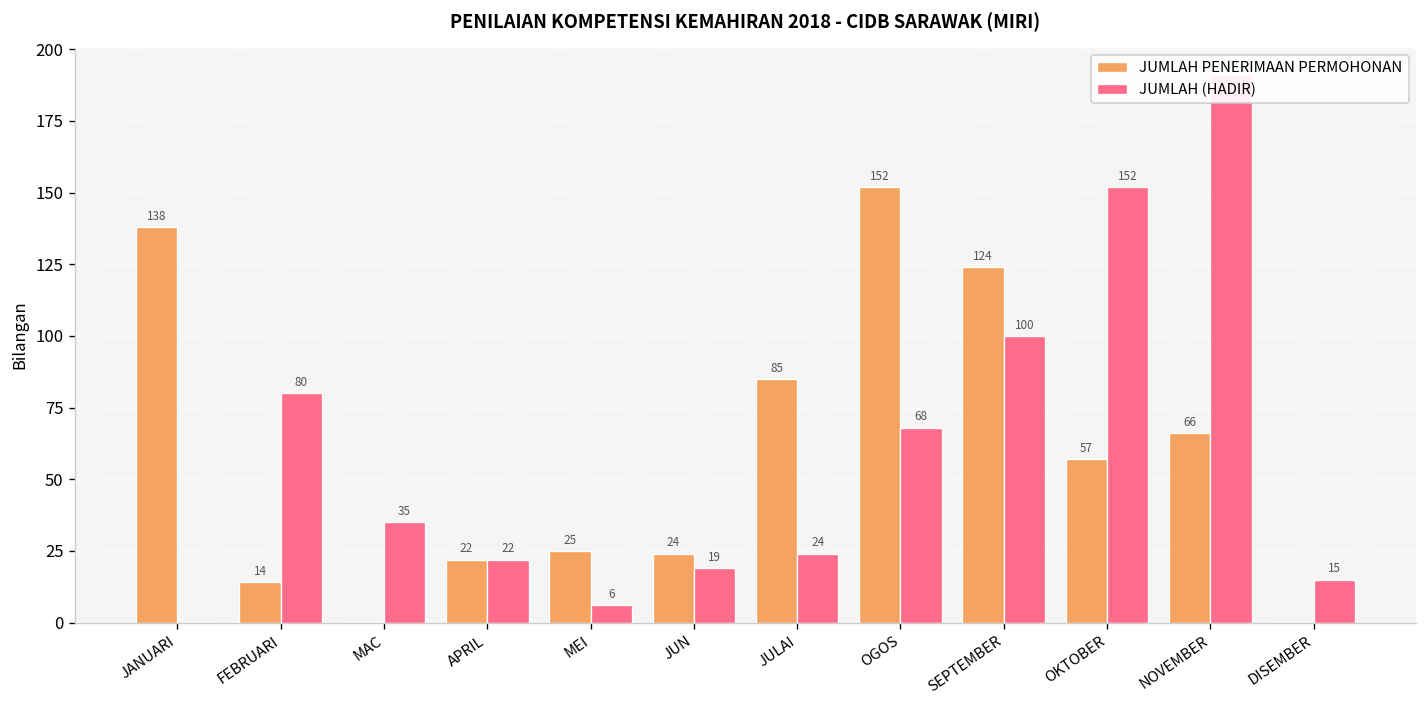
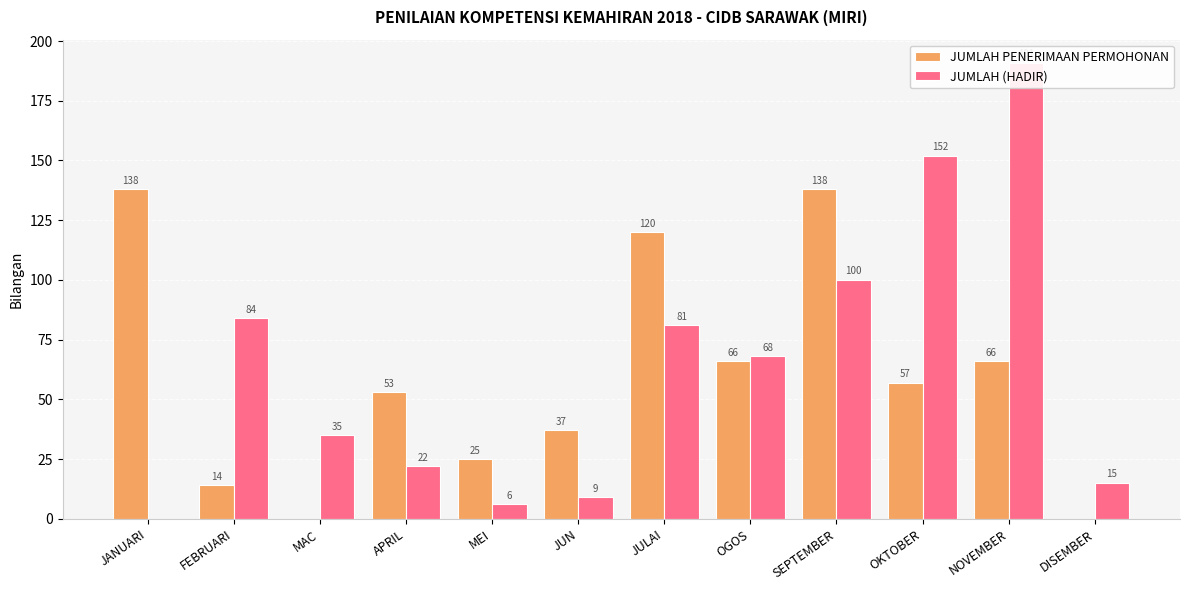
  {
    "JUMLAH PENERIMAAN PERMOHONAN": {
      "JANUARI": 138,
      "FEBRUARI": 14,
-     "APRIL": 22,
+     "APRIL": 53,
      "MEI": 25,
-     "JUN": 24,
-     "JULAI": 85,
-     "OGOS": 152,
-     "SEPTEMBER": 124,
+     "JUN": 37,
+     "JULAI": 120,
+     "OGOS": 66,
+     "SEPTEMBER": 138,
      "OKTOBER": 57,
      "NOVEMBER": 66
    },
    "JUMLAH (HADIR)": {
-     "FEBRUARI": 80,
+     "FEBRUARI": 84,
      "MAC": 35,
      "APRIL": 22,
      "MEI": 6,
-     "JUN": 19,
-     "JULAI": 24,
+     "JUN": 9,
+     "JULAI": 81,
      "OGOS": 68,
      "SEPTEMBER": 100,
      "OKTOBER": 152,
      "DISEMBER": 15
    }
  }
